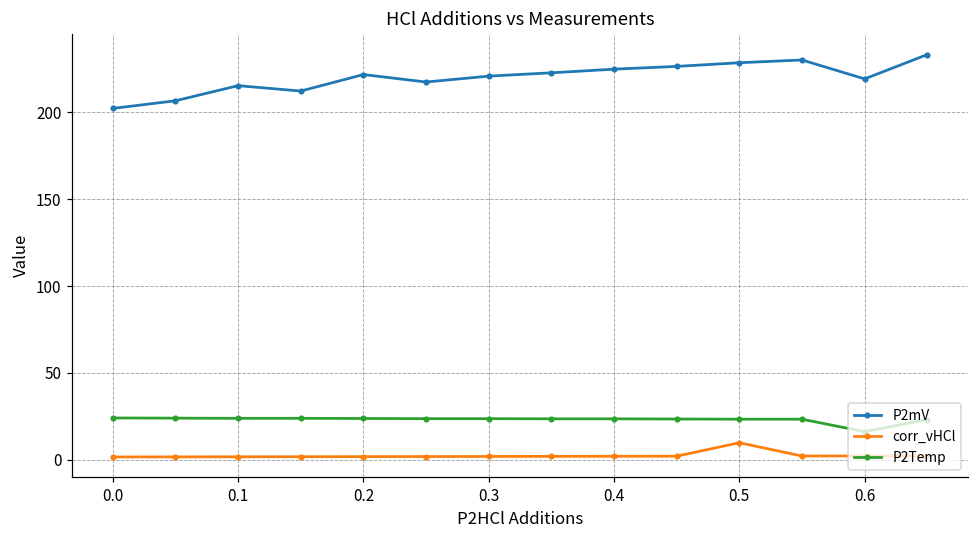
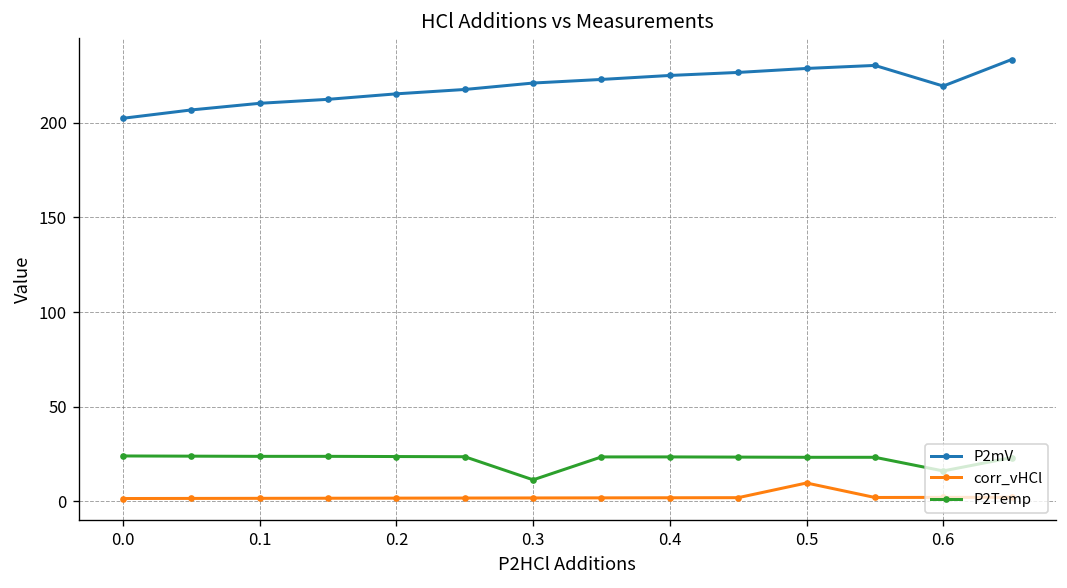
  {
    "P2mV": {
      "0.0": 202,
-     "0.1": 215,
-     "0.2": 222,
+     "0.1": 210,
+     "0.2": 215,
      "0.3": 221,
      "0.4": 225,
      "0.5": 229,
      "0.6": 219
    },
    "corr_vHCl": {
      "0.0": 2,
      "0.1": 2,
      "0.2": 2,
      "0.3": 2,
      "0.4": 2,
      "0.5": 10
    },
    "P2Temp": {
      "0.0": 24,
      "0.1": 24,
      "0.2": 24,
-     "0.3": 24,
+     "0.3": 11,
      "0.4": 24,
      "0.5": 23
    }
  }
